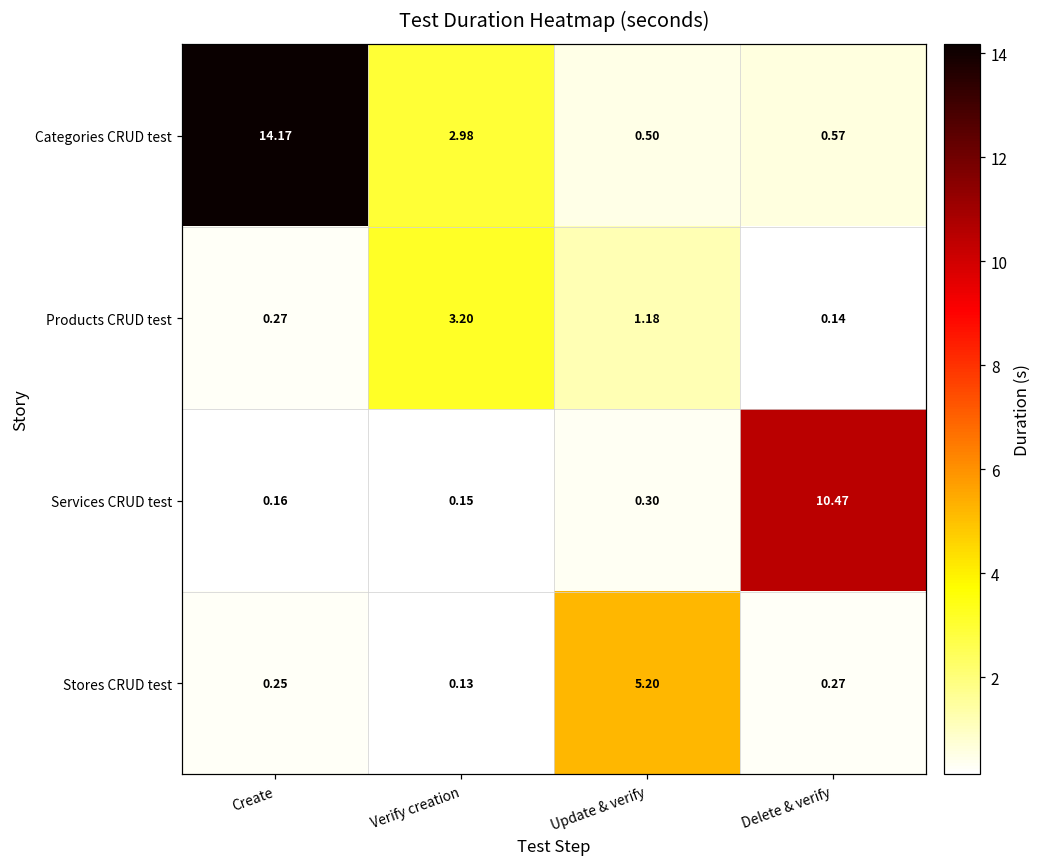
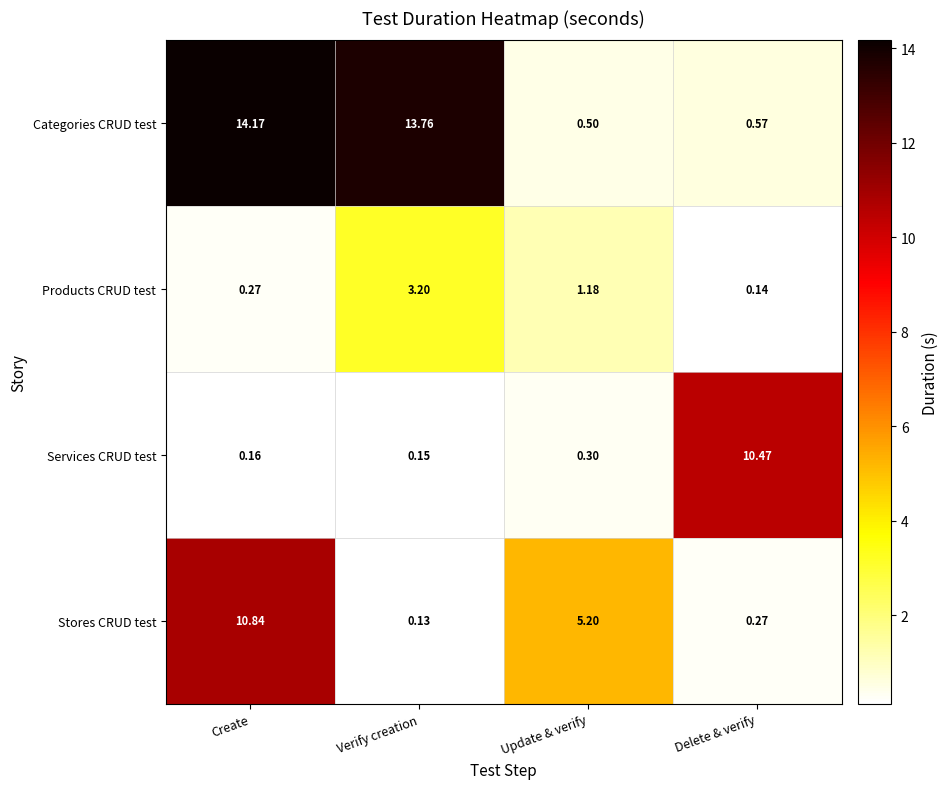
  {
    "Categories CRUD test": {
      "Create": 14.17,
-     "Verify creation": 2.98,
+     "Verify creation": 13.76,
      "Update & verify": 0.50,
      "Delete & verify": 0.57
    },
    "Products CRUD test": {
      "Create": 0.27,
      "Verify creation": 3.20,
      "Update & verify": 1.18,
      "Delete & verify": 0.14
    },
    "Services CRUD test": {
      "Create": 0.16,
      "Verify creation": 0.15,
      "Update & verify": 0.30,
      "Delete & verify": 10.47
    },
    "Stores CRUD test": {
-     "Create": 0.25,
+     "Create": 10.84,
      "Verify creation": 0.13,
      "Update & verify": 5.20,
      "Delete & verify": 0.27
    }
  }
